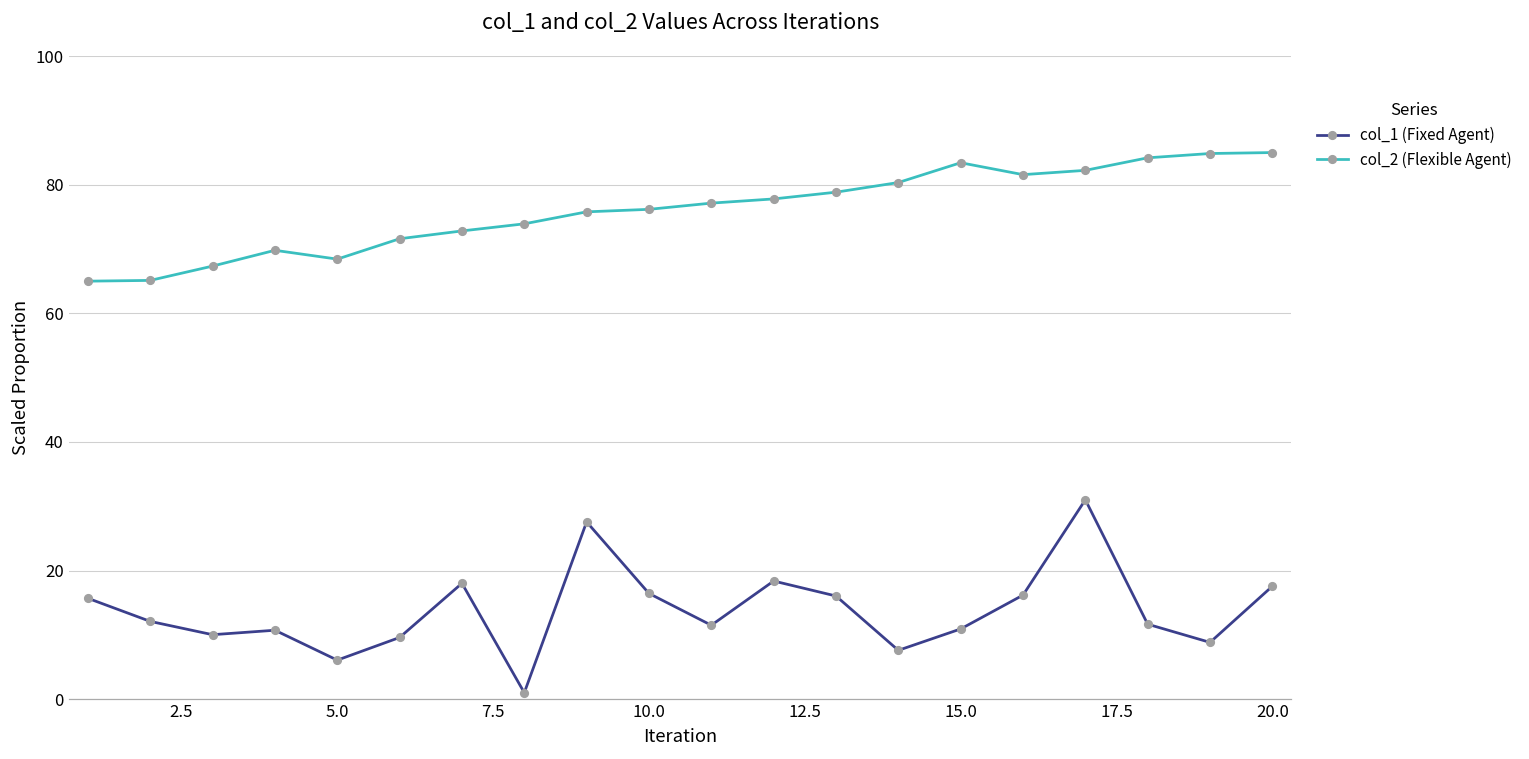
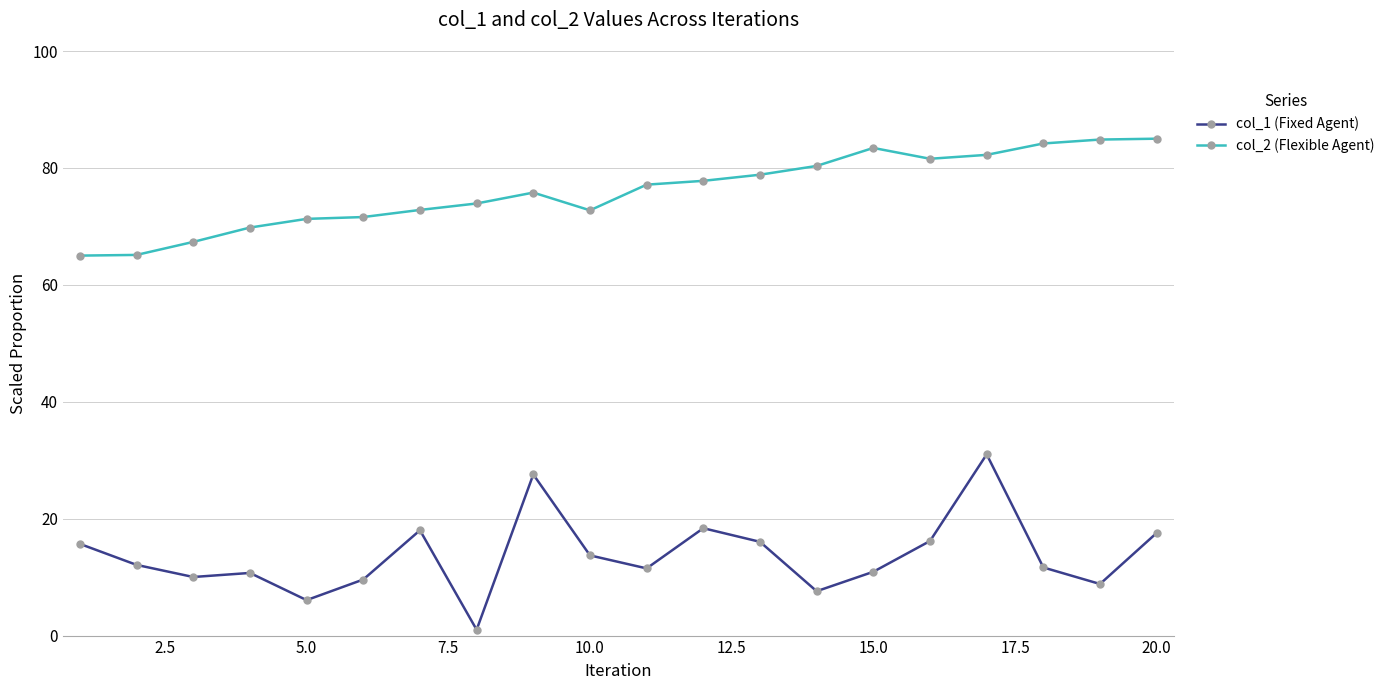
  {
    "col_1 (Fixed Agent)": {
      "5.0": 6,
-     "10.0": 16,
+     "10.0": 14,
      "15.0": 11,
      "20.0": 18
    },
    "col_2 (Flexible Agent)": {
-     "5.0": 68,
-     "10.0": 76,
+     "5.0": 71,
+     "10.0": 73,
      "15.0": 83,
      "20.0": 85
    }
  }
